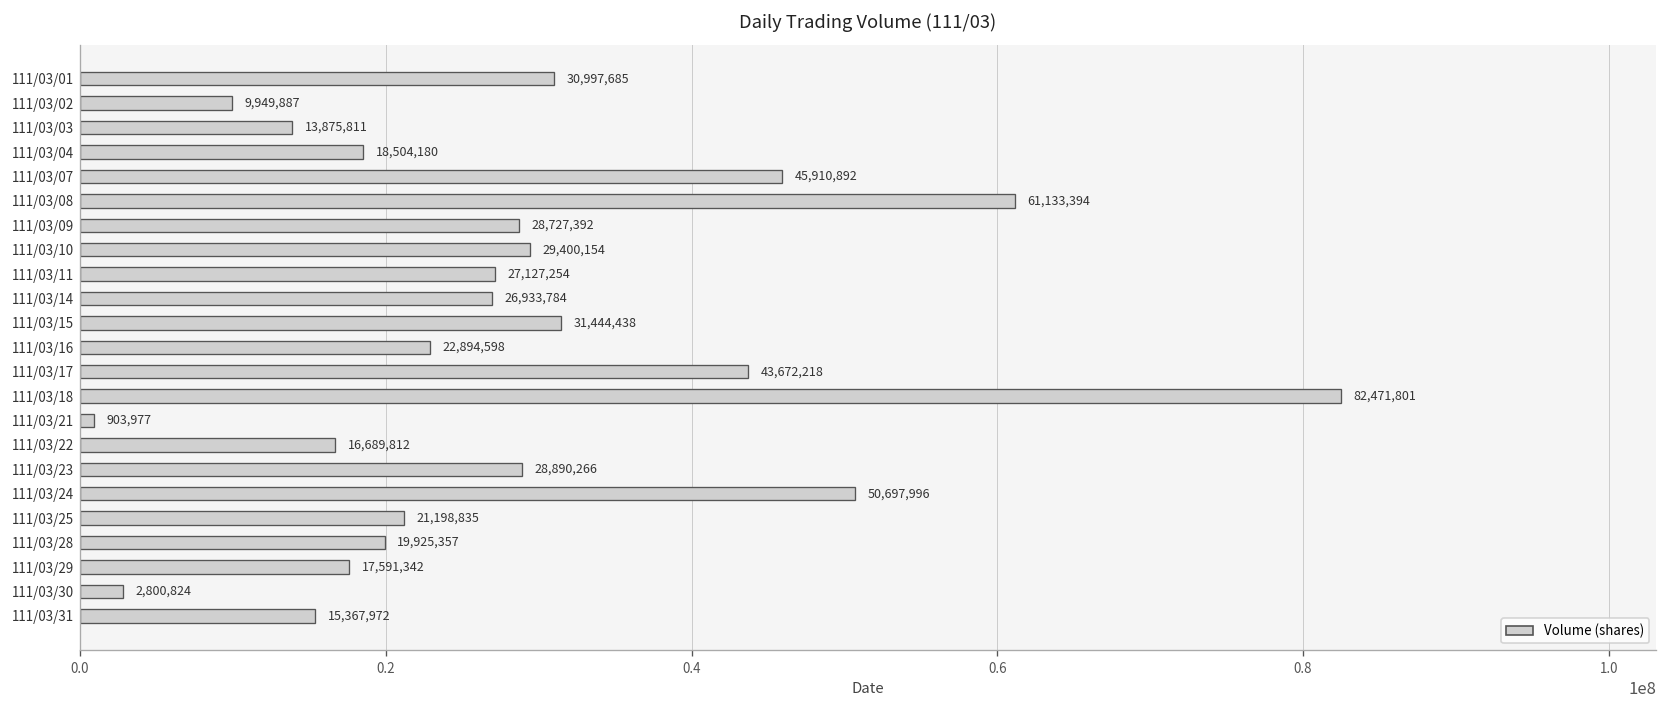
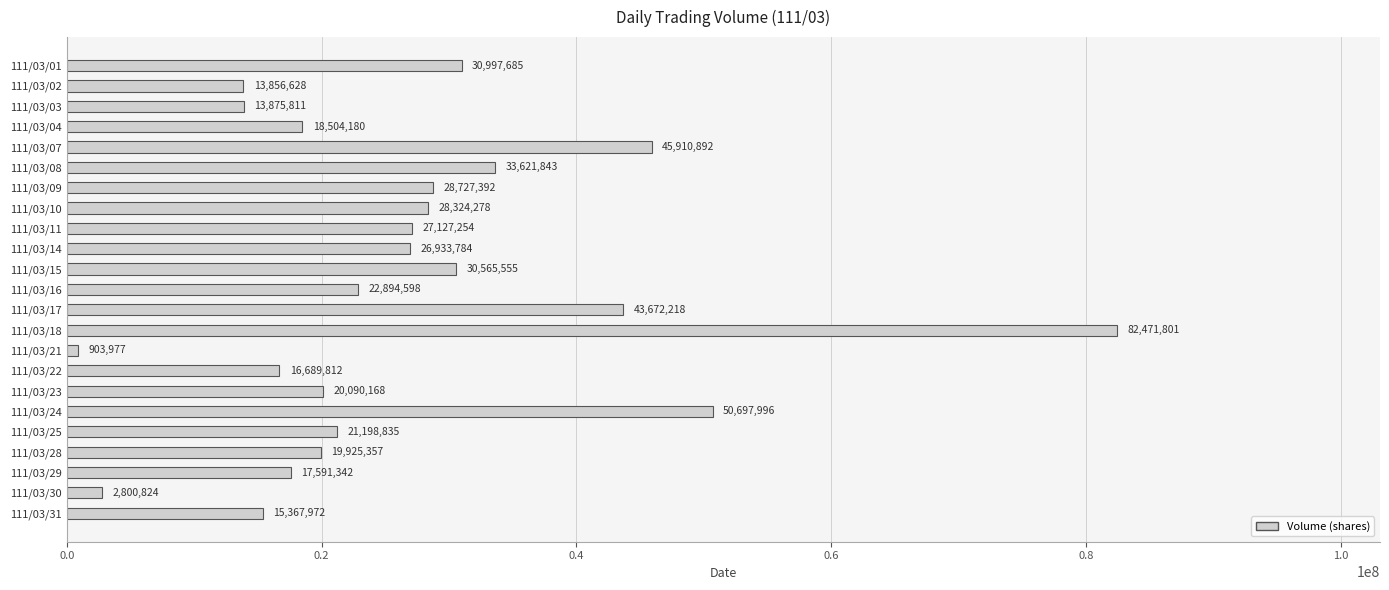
  {
    "111/03/01": "30,997,685",
-   "111/03/02": "9,949,887",
+   "111/03/02": "13,856,628",
    "111/03/03": "13,875,811",
    "111/03/04": "18,504,180",
    "111/03/07": "45,910,892",
-   "111/03/08": "61,133,394",
+   "111/03/08": "33,621,843",
    "111/03/09": "28,727,392",
-   "111/03/10": "29,400,154",
+   "111/03/10": "28,324,278",
    "111/03/11": "27,127,254",
    "111/03/14": "26,933,784",
-   "111/03/15": "31,444,438",
+   "111/03/15": "30,565,555",
    "111/03/16": "22,894,598",
    "111/03/17": "43,672,218",
    "111/03/18": "82,471,801",
    "111/03/21": "903,977",
    "111/03/22": "16,689,812",
-   "111/03/23": "28,890,266",
+   "111/03/23": "20,090,168",
    "111/03/24": "50,697,996",
    "111/03/25": "21,198,835",
    "111/03/28": "19,925,357",
    "111/03/29": "17,591,342",
    "111/03/30": "2,800,824",
    "111/03/31": "15,367,972"
  }
